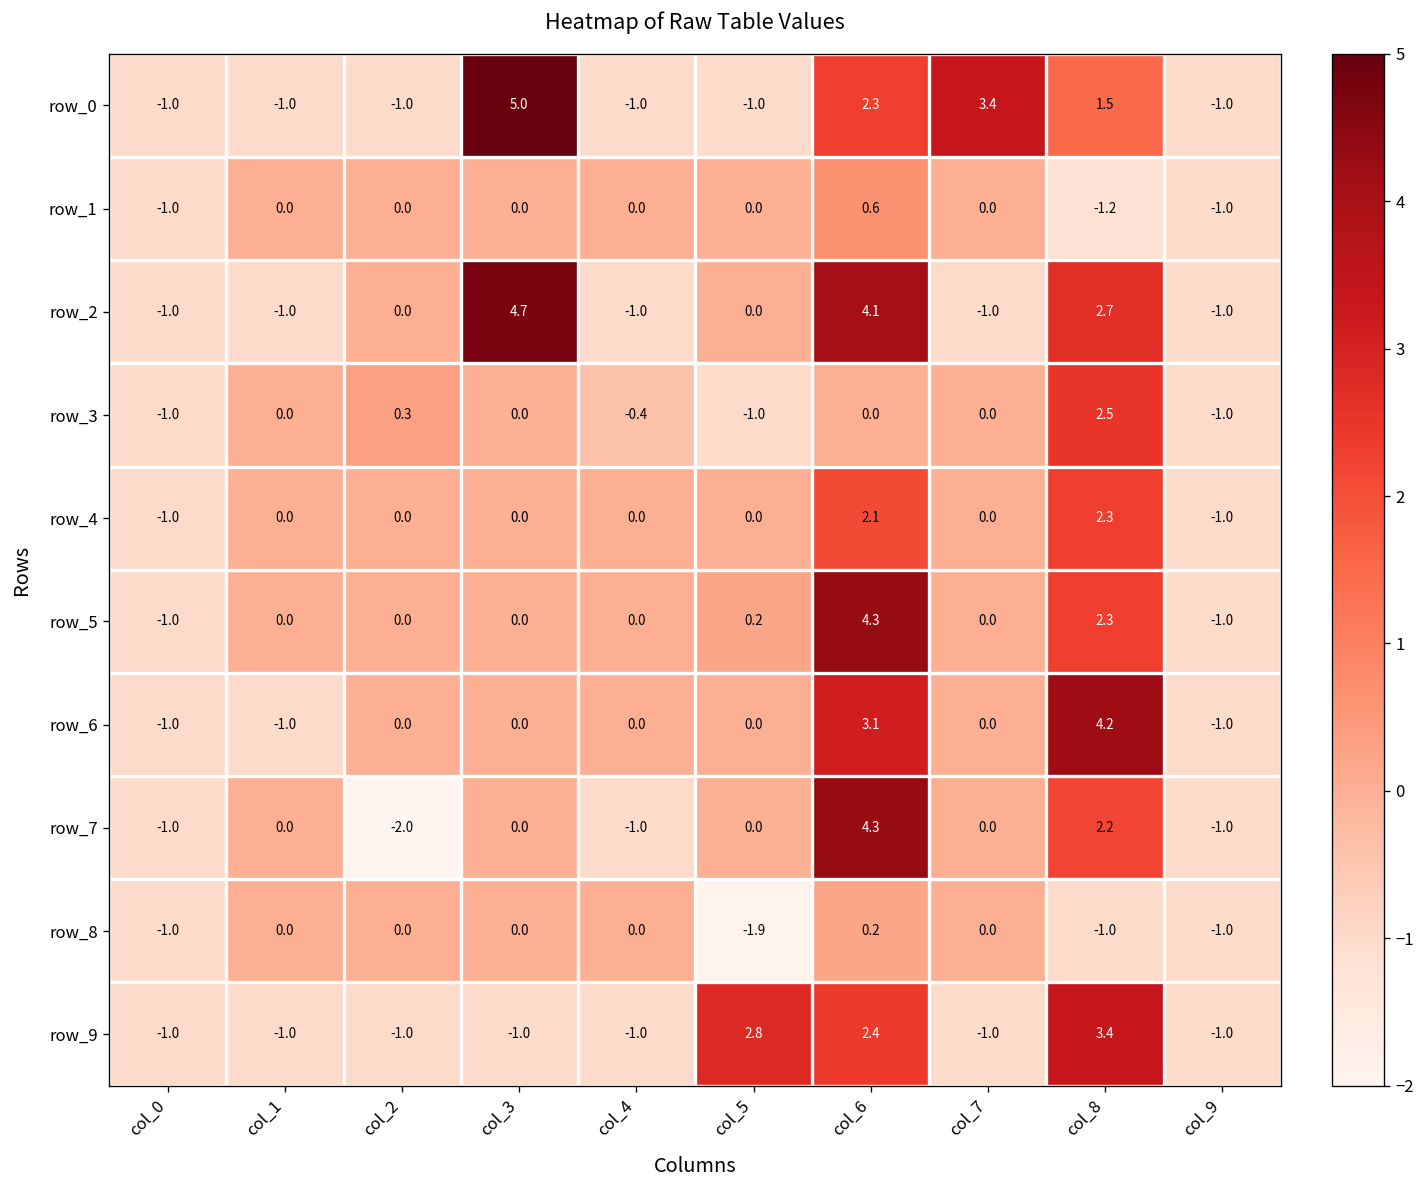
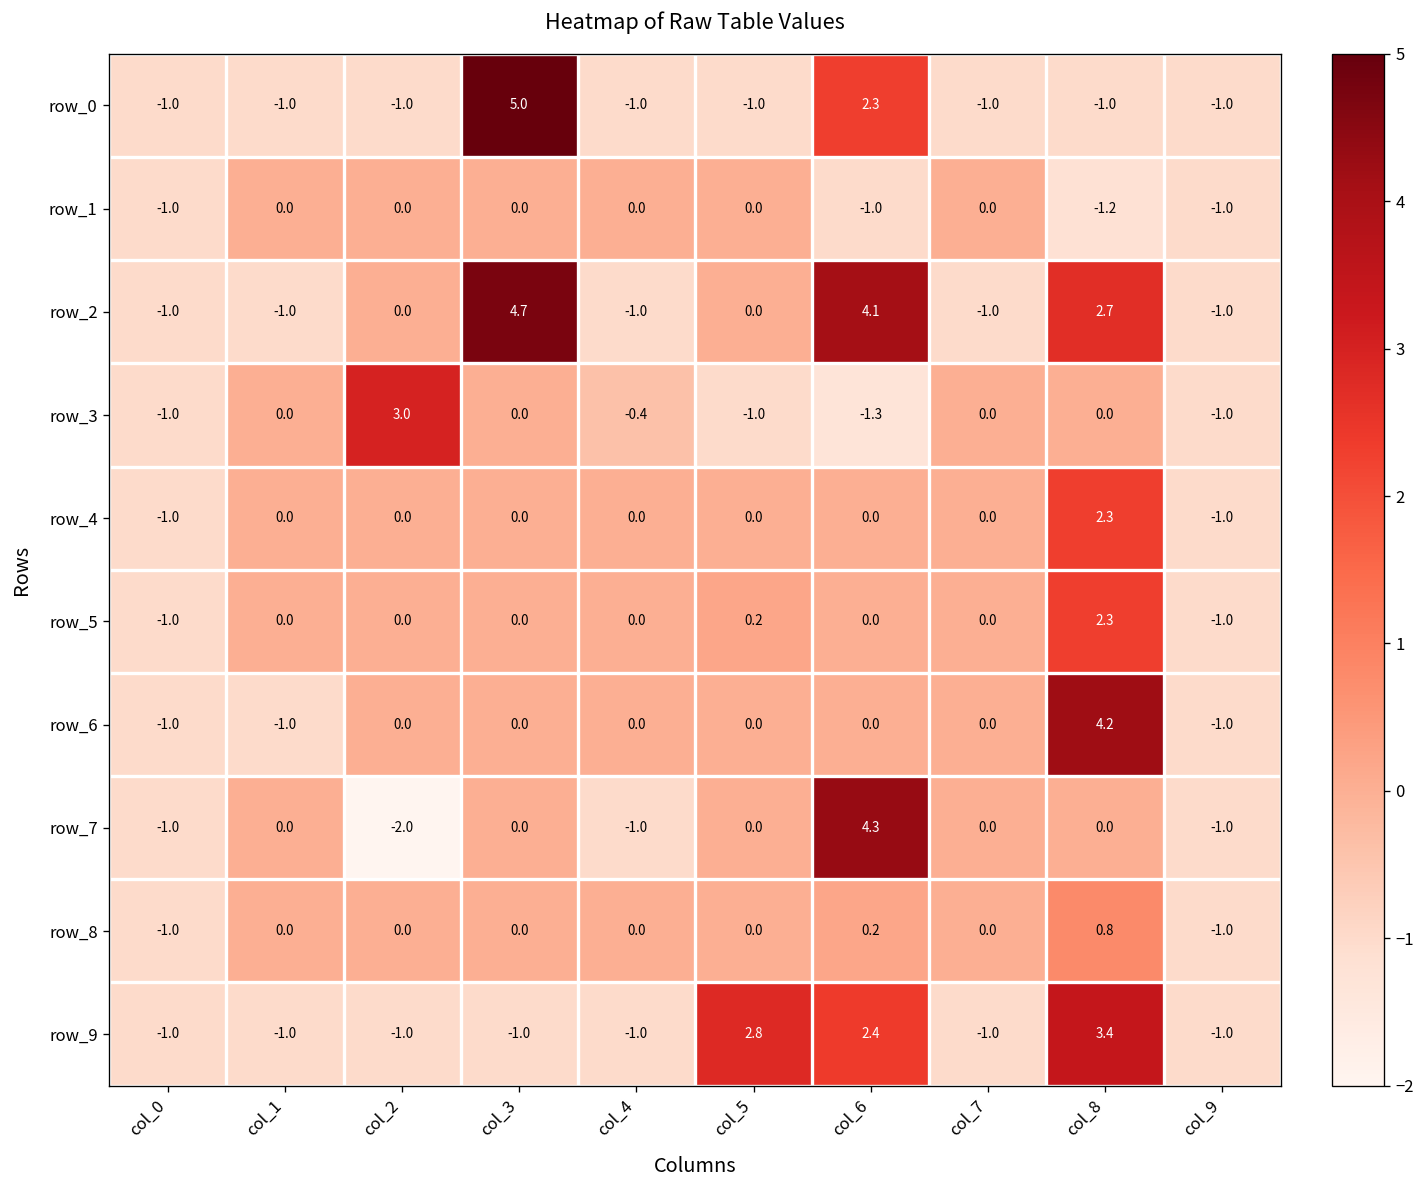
  {
    "row_0": {
      "col_0": -1.0,
      "col_1": -1.0,
      "col_2": -1.0,
      "col_3": 5.0,
      "col_4": -1.0,
      "col_5": -1.0,
      "col_6": 2.3,
-     "col_7": 3.4,
-     "col_8": 1.5,
+     "col_7": -1.0,
+     "col_8": -1.0,
      "col_9": -1.0
    },
    "row_1": {
      "col_0": -1.0,
      "col_1": 0.0,
      "col_2": 0.0,
      "col_3": 0.0,
      "col_4": 0.0,
      "col_5": 0.0,
-     "col_6": 0.6,
+     "col_6": -1.0,
      "col_7": 0.0,
      "col_8": -1.2,
      "col_9": -1.0
    },
    "row_2": {
      "col_0": -1.0,
      "col_1": -1.0,
      "col_2": 0.0,
      "col_3": 4.7,
      "col_4": -1.0,
      "col_5": 0.0,
      "col_6": 4.1,
      "col_7": -1.0,
      "col_8": 2.7,
      "col_9": -1.0
    },
    "row_3": {
      "col_0": -1.0,
      "col_1": 0.0,
-     "col_2": 0.3,
+     "col_2": 3.0,
      "col_3": 0.0,
      "col_4": -0.4,
      "col_5": -1.0,
-     "col_6": 0.0,
+     "col_6": -1.3,
      "col_7": 0.0,
-     "col_8": 2.5,
+     "col_8": 0.0,
      "col_9": -1.0
    },
    "row_4": {
      "col_0": -1.0,
      "col_1": 0.0,
      "col_2": 0.0,
      "col_3": 0.0,
      "col_4": 0.0,
      "col_5": 0.0,
-     "col_6": 2.1,
+     "col_6": 0.0,
      "col_7": 0.0,
      "col_8": 2.3,
      "col_9": -1.0
    },
    "row_5": {
      "col_0": -1.0,
      "col_1": 0.0,
      "col_2": 0.0,
      "col_3": 0.0,
      "col_4": 0.0,
      "col_5": 0.2,
-     "col_6": 4.3,
+     "col_6": 0.0,
      "col_7": 0.0,
      "col_8": 2.3,
      "col_9": -1.0
    },
    "row_6": {
      "col_0": -1.0,
      "col_1": -1.0,
      "col_2": 0.0,
      "col_3": 0.0,
      "col_4": 0.0,
      "col_5": 0.0,
-     "col_6": 3.1,
+     "col_6": 0.0,
      "col_7": 0.0,
      "col_8": 4.2,
      "col_9": -1.0
    },
    "row_7": {
      "col_0": -1.0,
      "col_1": 0.0,
      "col_2": -2.0,
      "col_3": 0.0,
      "col_4": -1.0,
      "col_5": 0.0,
      "col_6": 4.3,
      "col_7": 0.0,
-     "col_8": 2.2,
+     "col_8": 0.0,
      "col_9": -1.0
    },
    "row_8": {
      "col_0": -1.0,
      "col_1": 0.0,
      "col_2": 0.0,
      "col_3": 0.0,
      "col_4": 0.0,
-     "col_5": -1.9,
+     "col_5": 0.0,
      "col_6": 0.2,
      "col_7": 0.0,
-     "col_8": -1.0,
+     "col_8": 0.8,
      "col_9": -1.0
    },
    "row_9": {
      "col_0": -1.0,
      "col_1": -1.0,
      "col_2": -1.0,
      "col_3": -1.0,
      "col_4": -1.0,
      "col_5": 2.8,
      "col_6": 2.4,
      "col_7": -1.0,
      "col_8": 3.4,
      "col_9": -1.0
    }
  }
